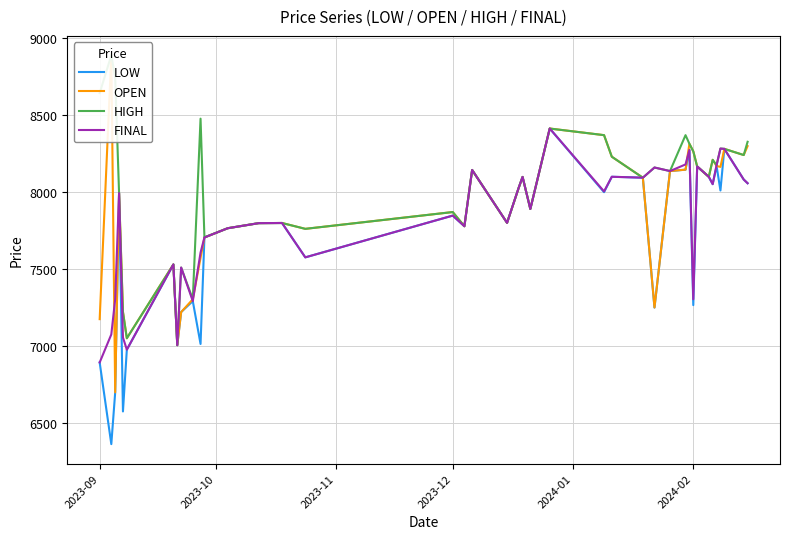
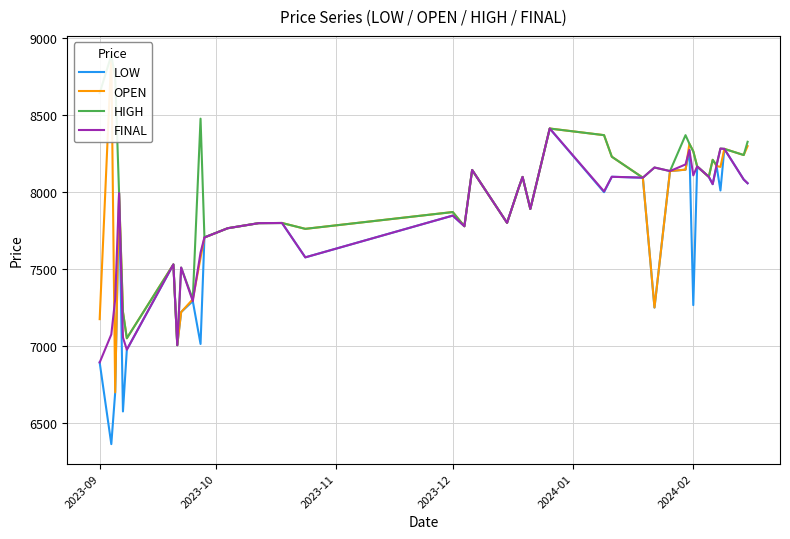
  {
    "LOW": {
      "2024-02": 7270
    },
    "OPEN": {
      "2023-09": 7180
    },
    "FINAL": {
-     "2024-02": 7310
+     "2024-02": 8110
    }
  }
